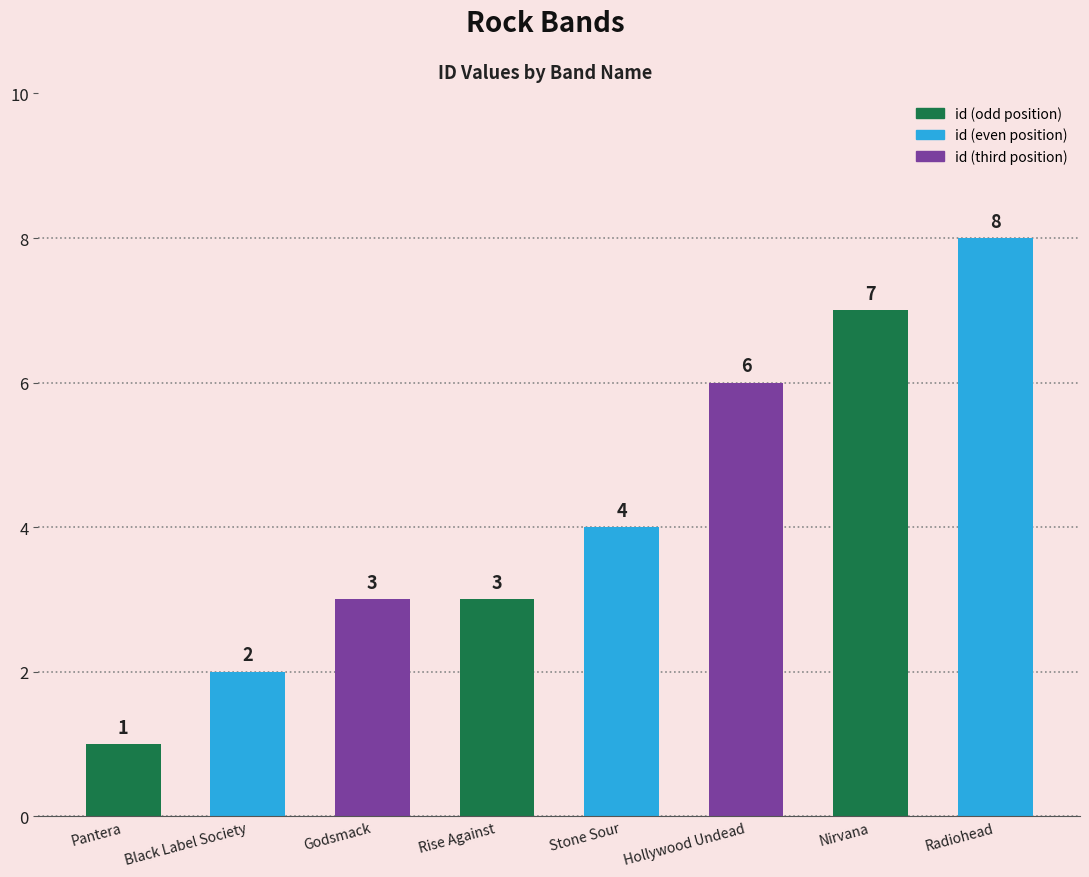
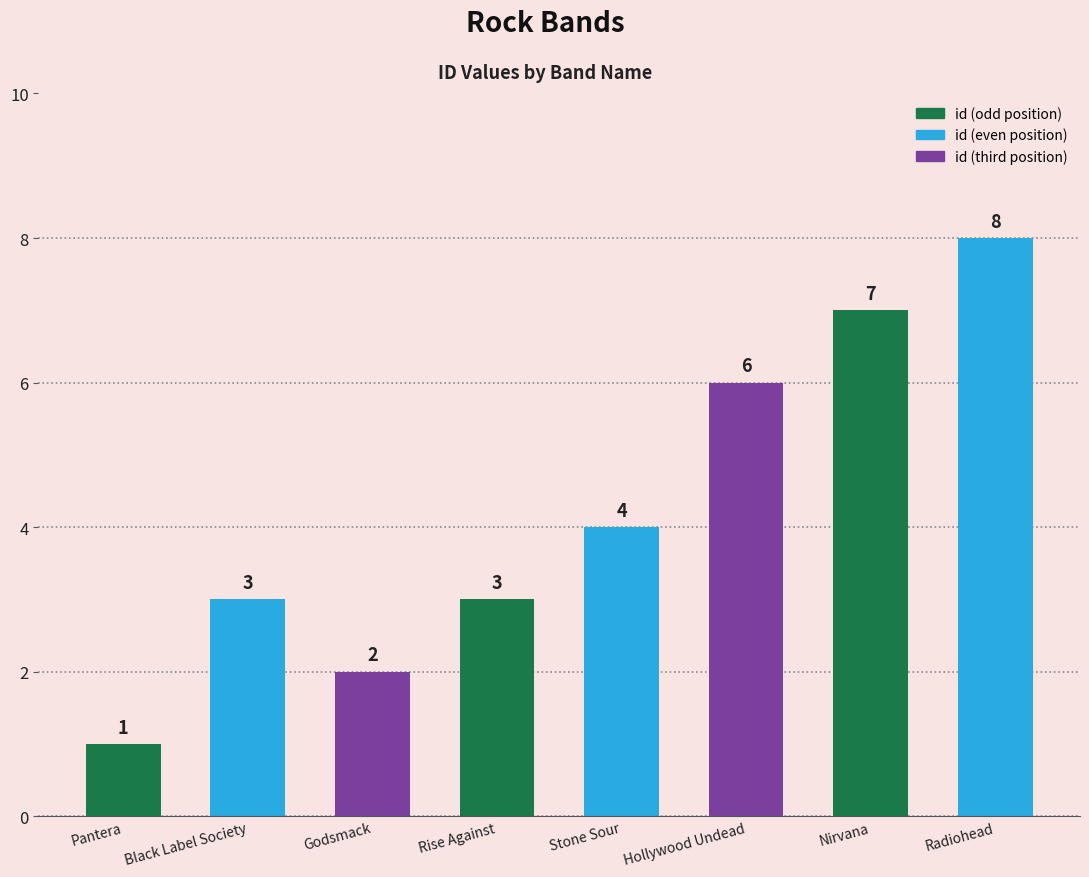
  {
    "Pantera": 1,
-   "Black Label Society": 2,
-   "Godsmack": 3,
+   "Black Label Society": 3,
+   "Godsmack": 2,
    "Rise Against": 3,
    "Stone Sour": 4,
    "Hollywood Undead": 6,
    "Nirvana": 7,
    "Radiohead": 8
  }
